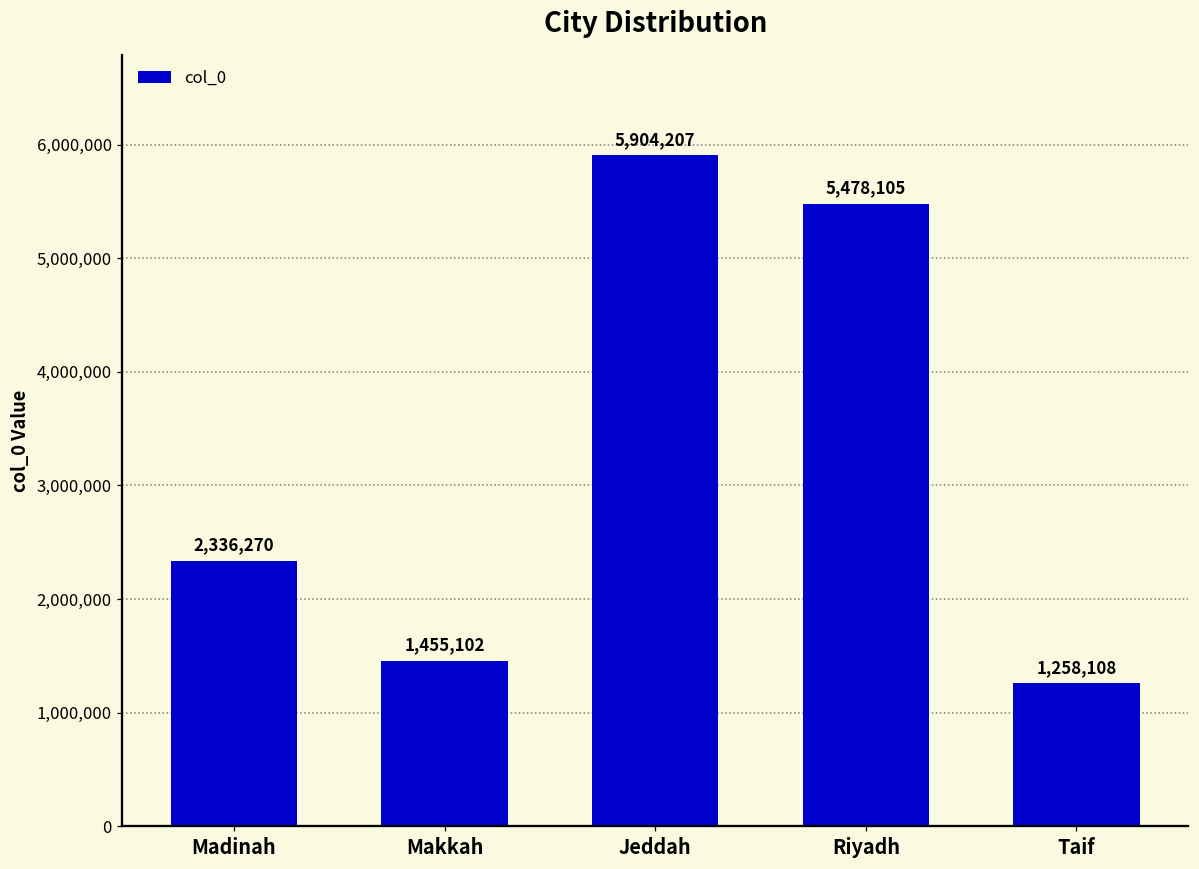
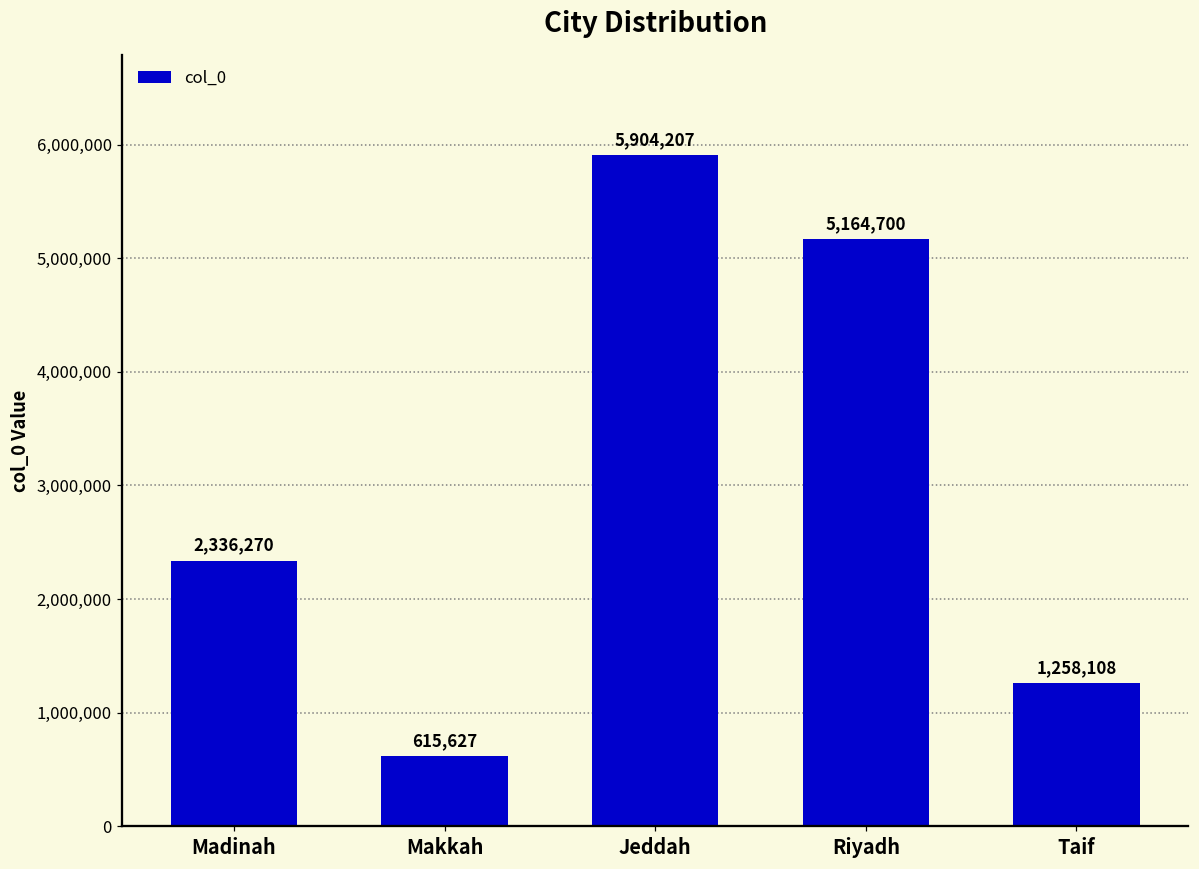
  {
    "Madinah": "2,336,270",
-   "Makkah": "1,455,102",
+   "Makkah": "615,627",
    "Jeddah": "5,904,207",
-   "Riyadh": "5,478,105",
+   "Riyadh": "5,164,700",
    "Taif": "1,258,108"
  }
